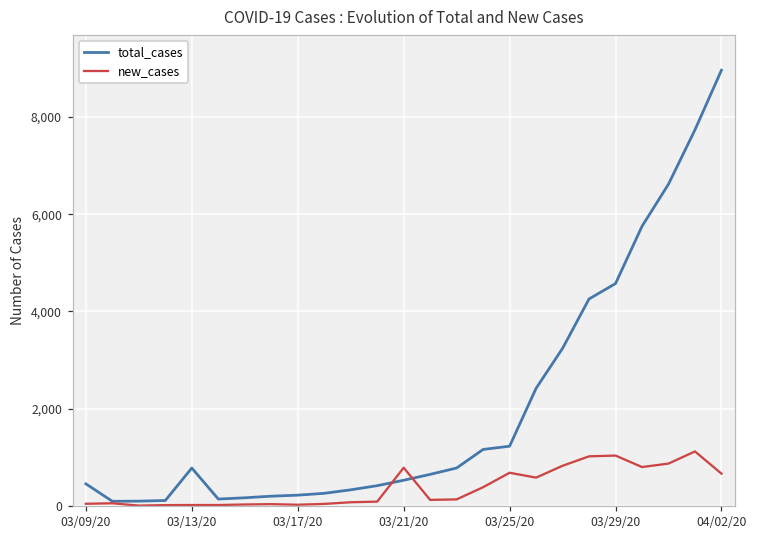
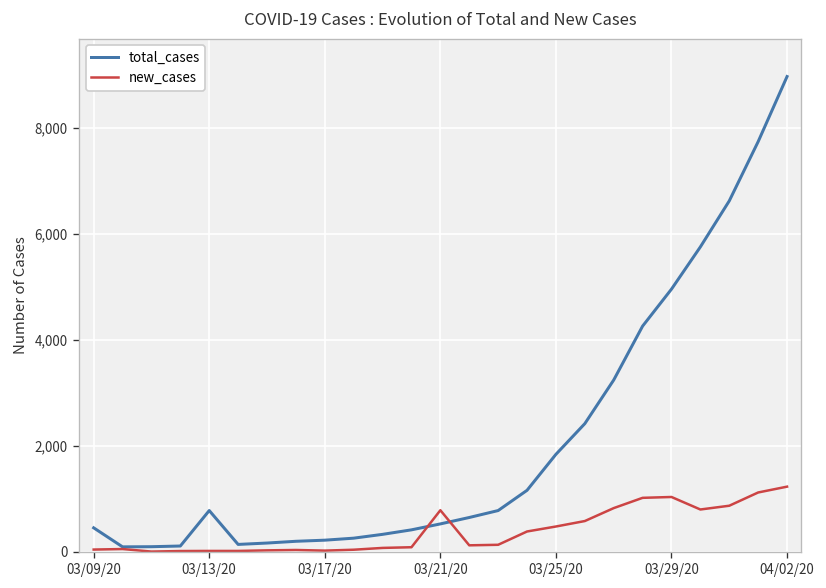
  {
    "total_cases": {
      "03/09/20": "500",
      "03/13/20": "800",
      "03/17/20": "200",
      "03/21/20": "500",
-     "03/25/20": "1,200",
-     "03/29/20": "4,600",
+     "03/25/20": "1,800",
+     "03/29/20": "5,000",
      "04/02/20": "9,000"
    },
    "new_cases": {
      "03/09/20": "0",
      "03/13/20": "0",
      "03/17/20": "0",
      "03/21/20": "800",
-     "03/25/20": "700",
+     "03/25/20": "500",
      "03/29/20": "1,000",
-     "04/02/20": "700"
+     "04/02/20": "1,200"
    }
  }
